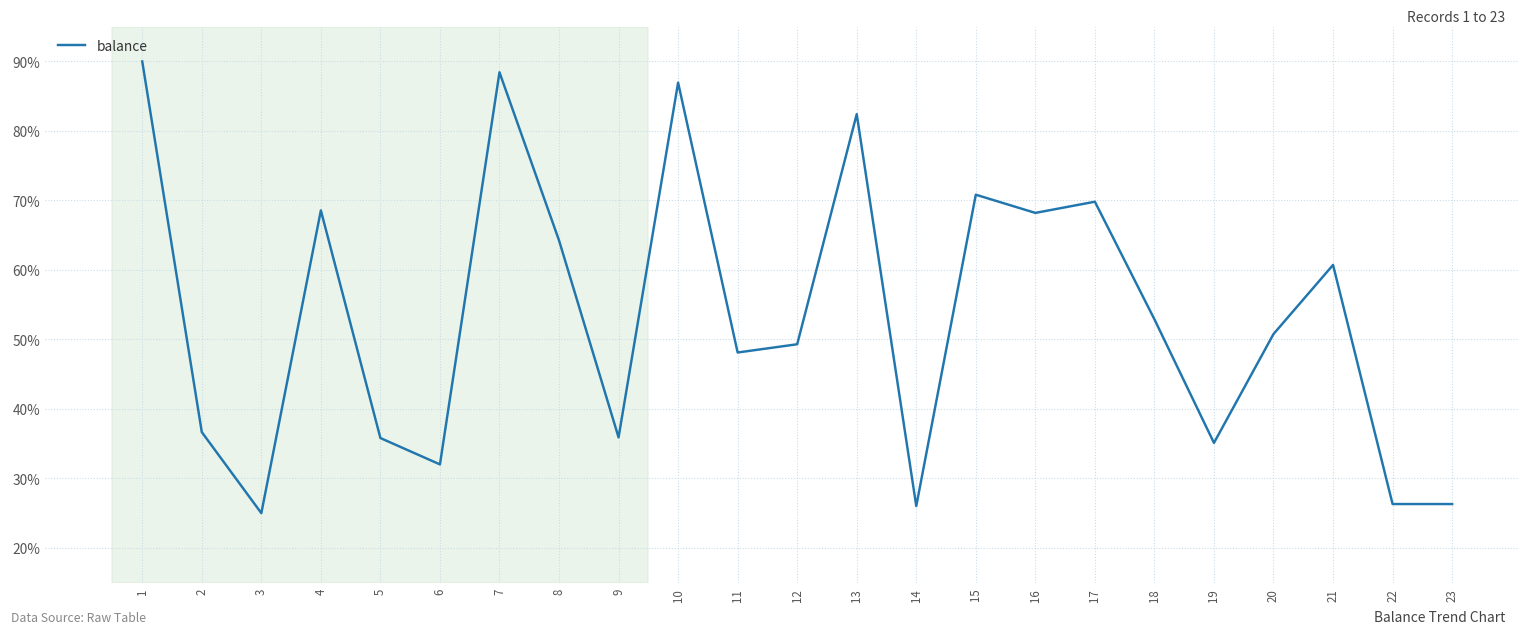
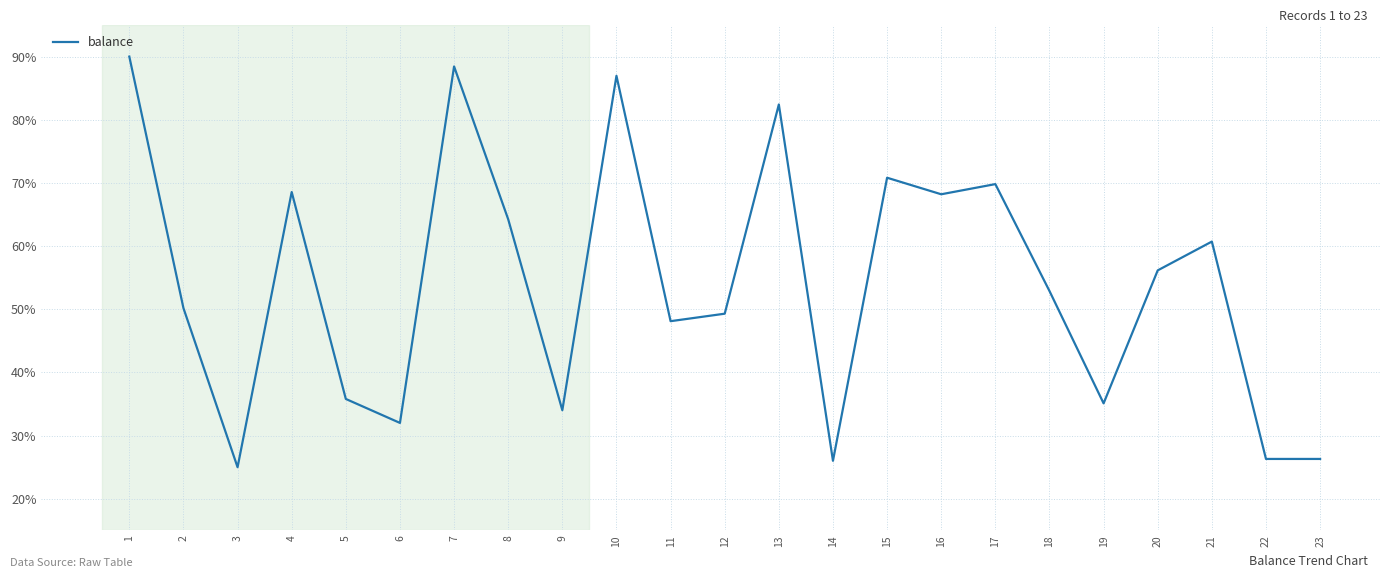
  {
    "1": "90%",
-   "2": "37%",
+   "2": "50%",
    "3": "25%",
    "4": "69%",
    "5": "36%",
    "6": "32%",
    "7": "88%",
    "8": "64%",
-   "9": "36%",
+   "9": "34%",
    "10": "87%",
    "11": "48%",
    "12": "49%",
    "13": "82%",
    "14": "26%",
    "15": "71%",
    "16": "68%",
    "17": "70%",
    "18": "53%",
    "19": "35%",
-   "20": "51%",
+   "20": "56%",
    "21": "61%",
    "22": "26%",
    "23": "26%"
  }
